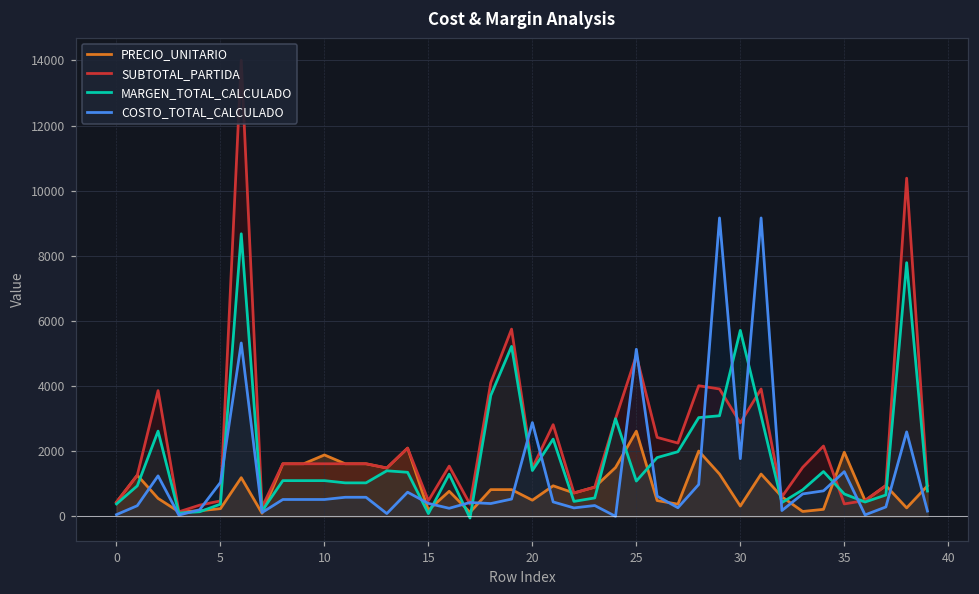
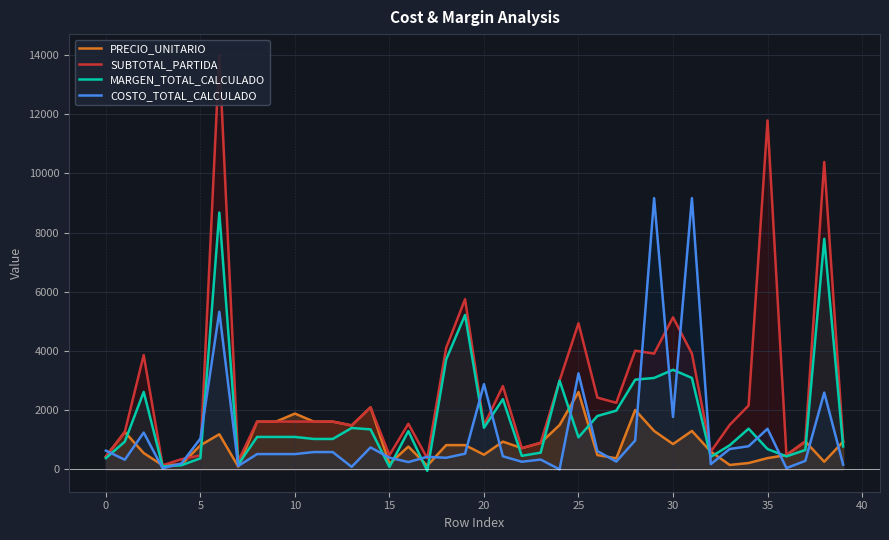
  {
    "PRECIO_UNITARIO": {
-     "5": 200,
+     "5": 800,
      "10": 1900,
      "15": 200,
      "20": 500,
      "25": 2600,
-     "30": 300,
-     "35": 2000
+     "30": 900,
+     "35": 400
    },
    "SUBTOTAL_PARTIDA": {
      "5": 500,
      "10": 1600,
      "25": 4900,
-     "30": 2900,
-     "35": 400
+     "30": 5100,
+     "35": 11800
    },
    "MARGEN_TOTAL_CALCULADO": {
-     "30": 5700
+     "30": 3400
    },
    "COSTO_TOTAL_CALCULADO": {
-     "0": 100,
+     "0": 600,
      "5": 1000,
      "10": 500,
      "20": 2900,
-     "25": 5100,
+     "25": 3200,
      "30": 1800,
      "35": 1400
    }
  }
